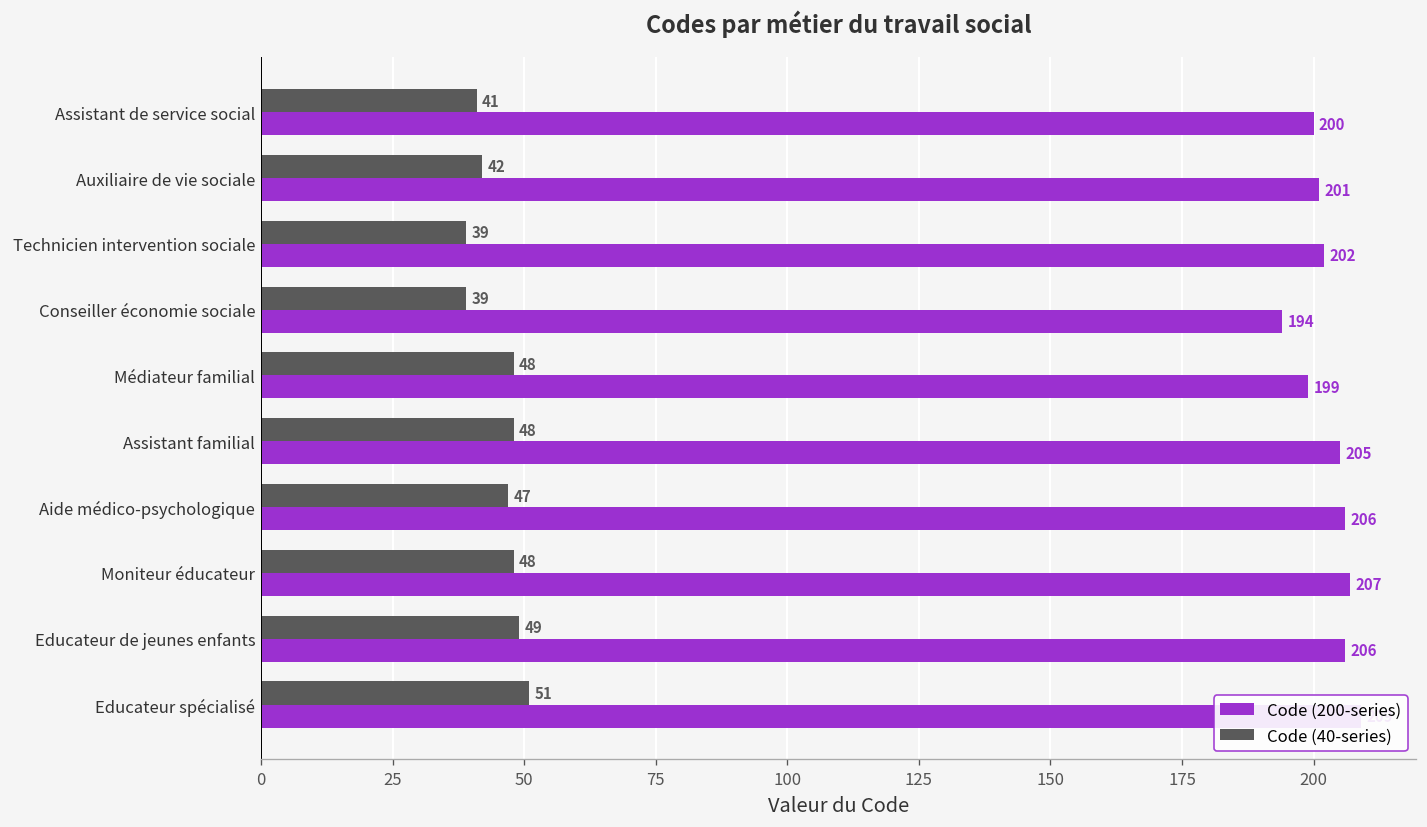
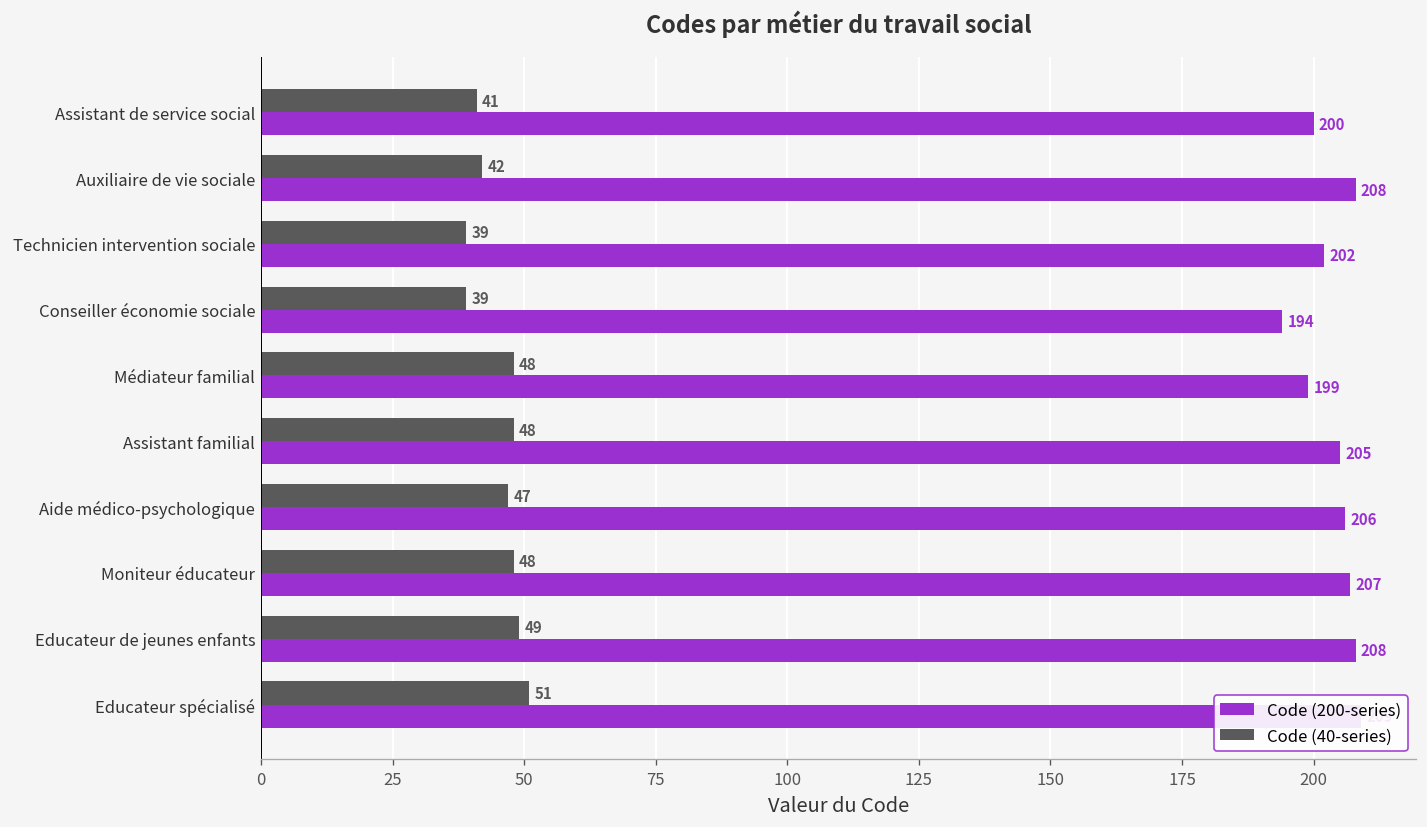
  {
    "Code (200-series)": {
      "Assistant de service social": 200,
-     "Auxiliaire de vie sociale": 201,
+     "Auxiliaire de vie sociale": 208,
      "Technicien intervention sociale": 202,
      "Conseiller économie sociale": 194,
      "Médiateur familial": 199,
      "Assistant familial": 205,
      "Aide médico-psychologique": 206,
      "Moniteur éducateur": 207,
-     "Educateur de jeunes enfants": 206
+     "Educateur de jeunes enfants": 208
    },
    "Code (40-series)": {
      "Assistant de service social": 41,
      "Auxiliaire de vie sociale": 42,
      "Technicien intervention sociale": 39,
      "Conseiller économie sociale": 39,
      "Médiateur familial": 48,
      "Assistant familial": 48,
      "Aide médico-psychologique": 47,
      "Moniteur éducateur": 48,
      "Educateur de jeunes enfants": 49,
      "Educateur spécialisé": 51
    }
  }
